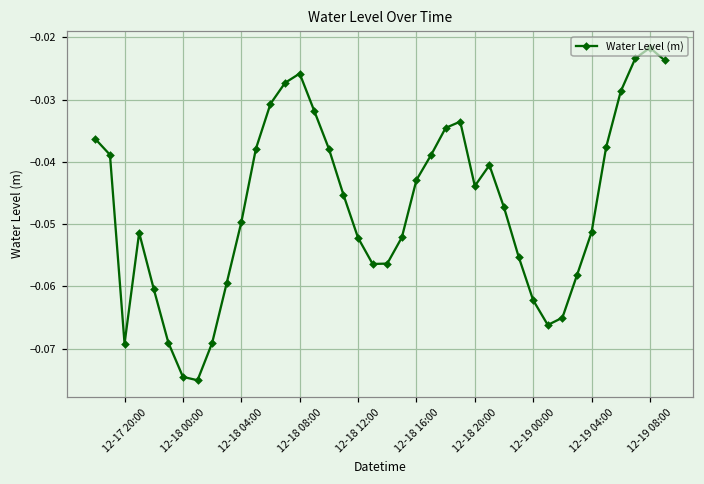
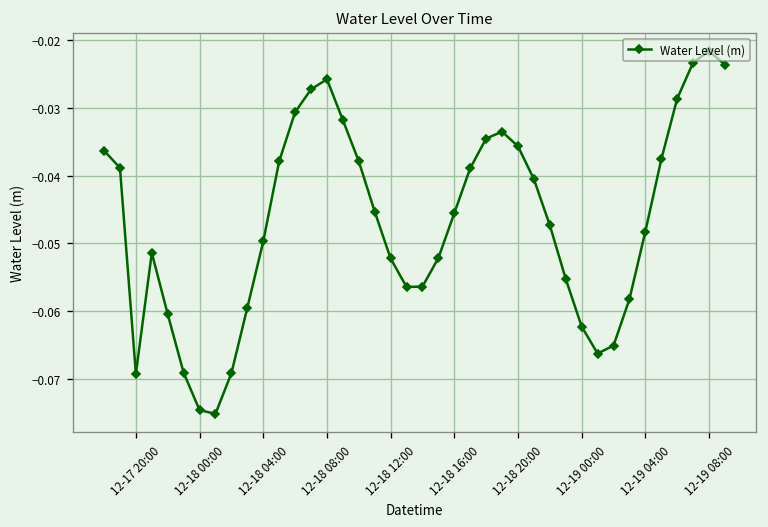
  {
    "12-17 20:00": -0.069,
    "12-18 00:00": -0.075,
    "12-18 04:00": -0.050,
    "12-18 08:00": -0.026,
    "12-18 12:00": -0.052,
-   "12-18 16:00": -0.043,
-   "12-18 20:00": -0.044,
+   "12-18 16:00": -0.046,
+   "12-18 20:00": -0.036,
    "12-19 00:00": -0.062,
-   "12-19 04:00": -0.051
+   "12-19 04:00": -0.048
  }
